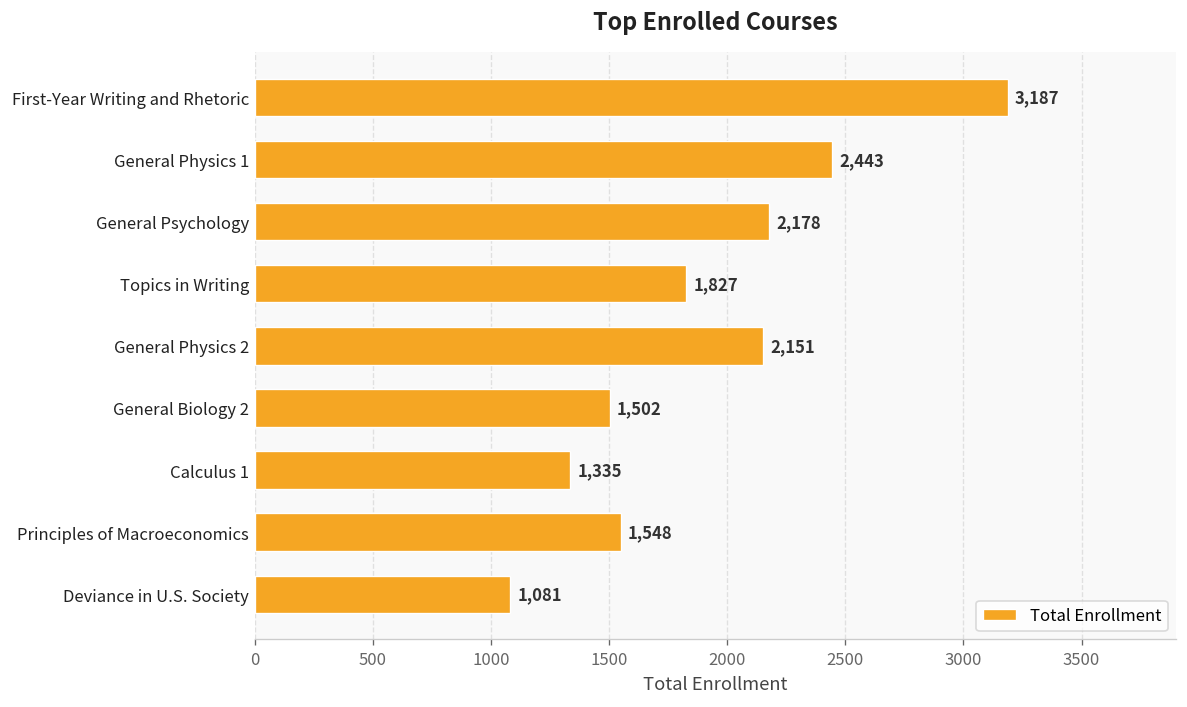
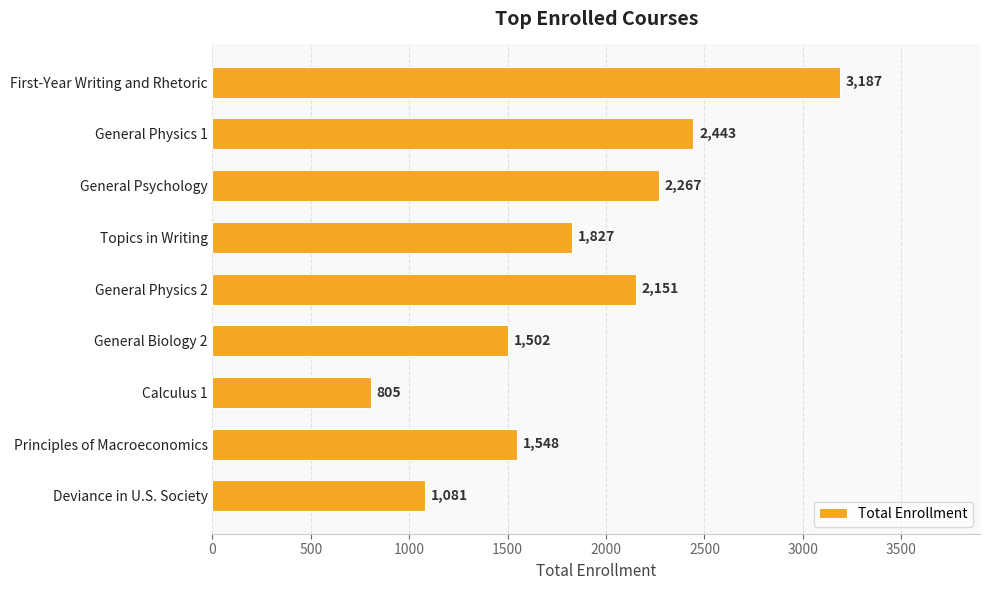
  {
    "First-Year Writing and Rhetoric": "3,187",
    "General Physics 1": "2,443",
-   "General Psychology": "2,178",
+   "General Psychology": "2,267",
    "Topics in Writing": "1,827",
    "General Physics 2": "2,151",
    "General Biology 2": "1,502",
-   "Calculus 1": "1,335",
+   "Calculus 1": "805",
    "Principles of Macroeconomics": "1,548",
    "Deviance in U.S. Society": "1,081"
  }
